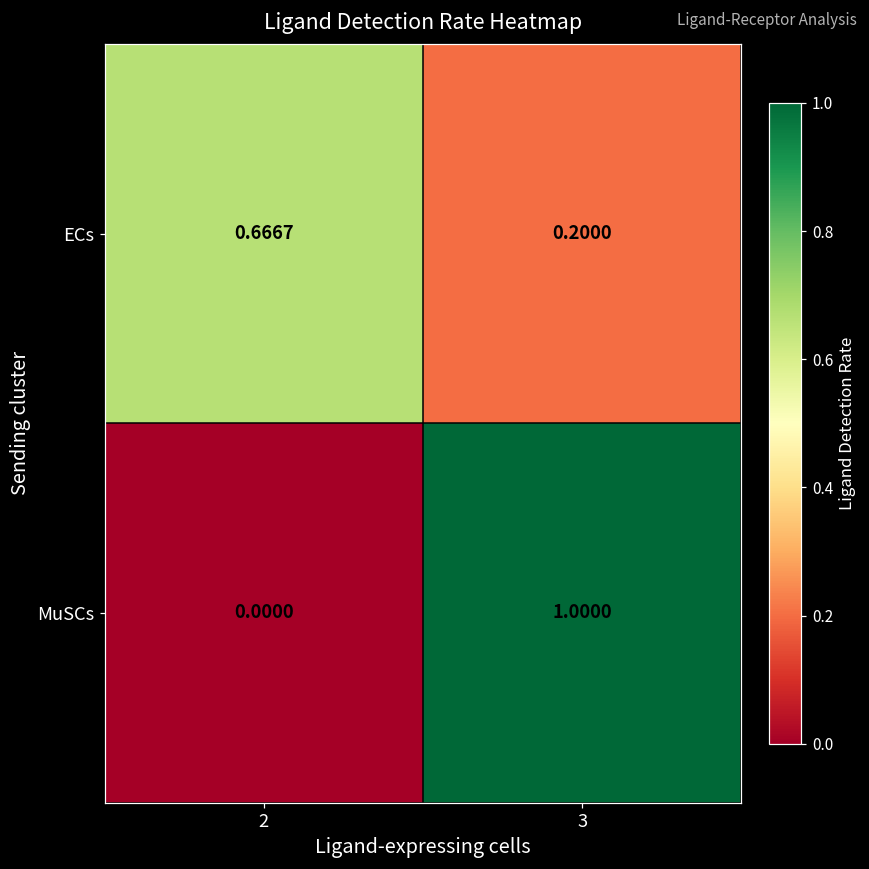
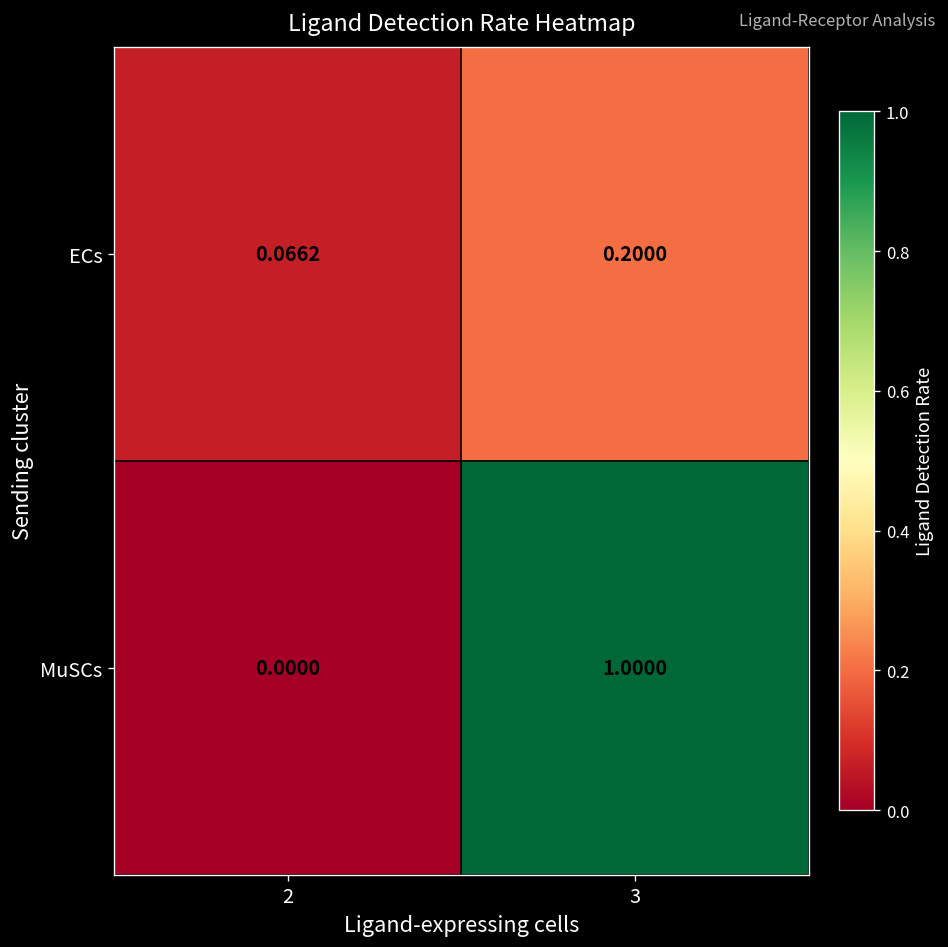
  {
    "ECs": {
-     "2": 0.6667,
+     "2": 0.0662,
      "3": 0.2000
    },
    "MuSCs": {
      "2": 0.0000,
      "3": 1.0000
    }
  }
